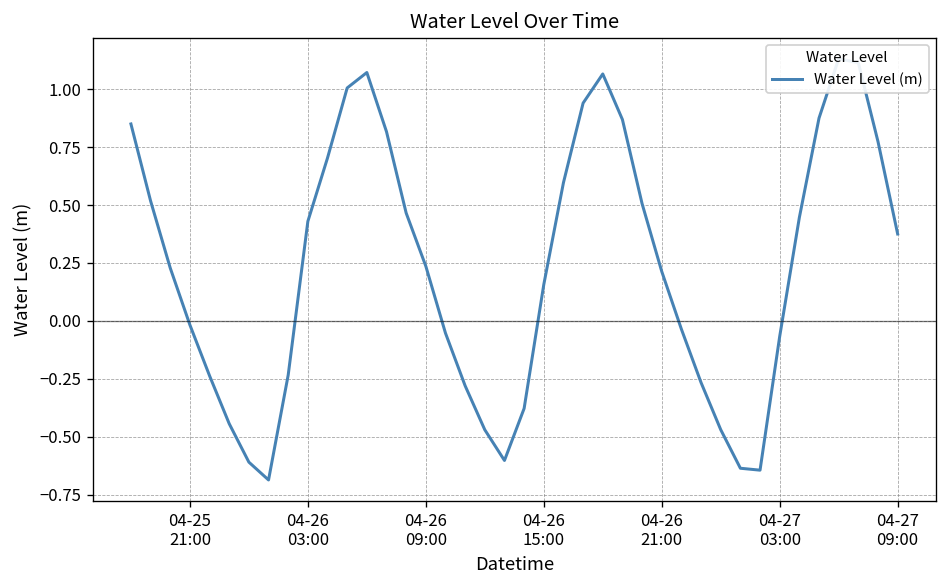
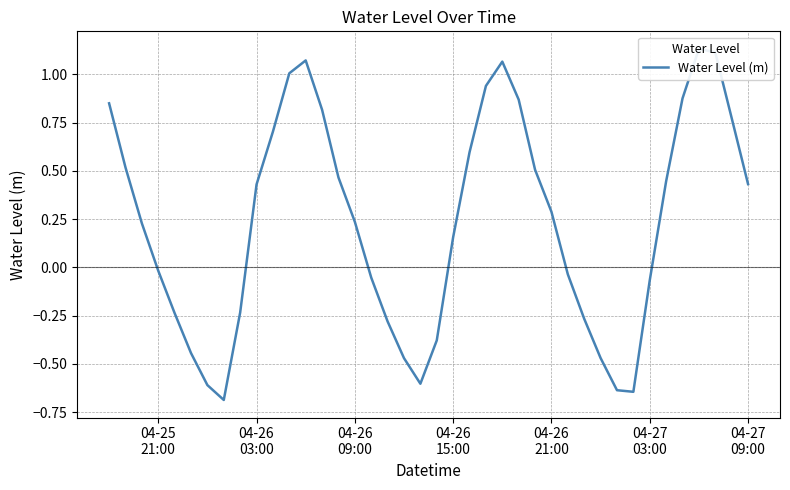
  {
    "04-25 21:00": -0.02,
    "04-26 03:00": 0.43,
    "04-26 09:00": 0.24,
    "04-26 15:00": 0.16,
-   "04-26 21:00": 0.21,
+   "04-26 21:00": 0.29,
    "04-27 03:00": -0.07,
-   "04-27 09:00": 0.38
+   "04-27 09:00": 0.43
  }
